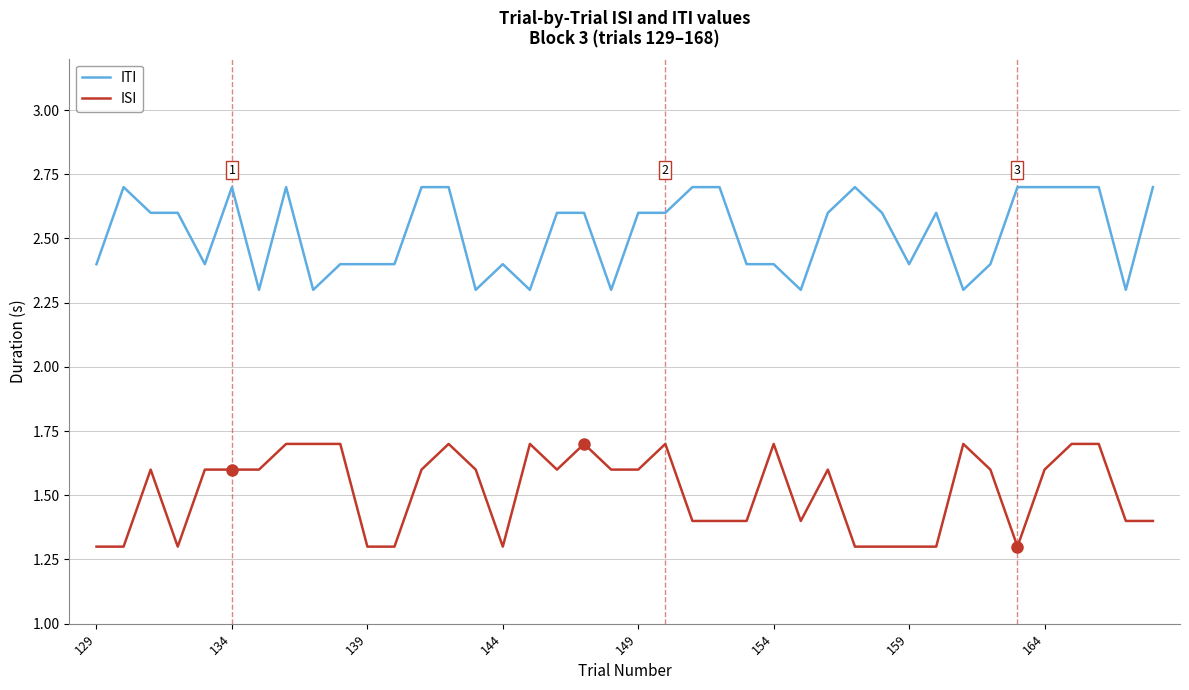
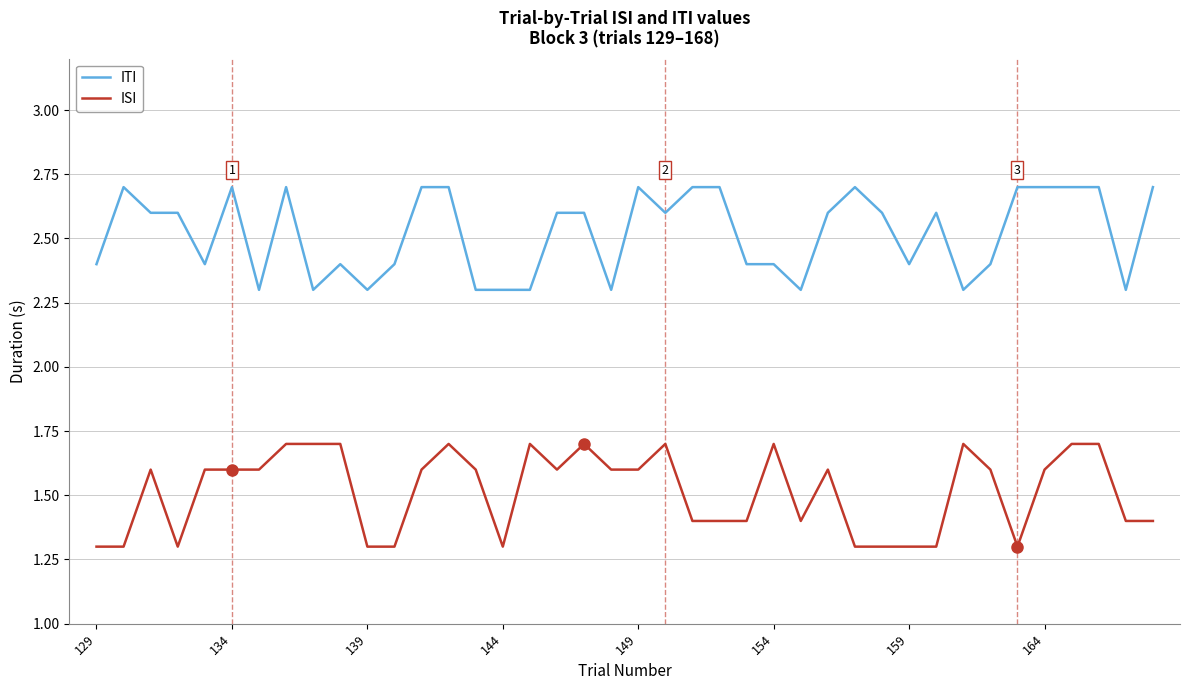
  {
    "ITI": {
      "129": 2.4,
-     "139": 2.4,
-     "144": 2.4,
-     "149": 2.6,
+     "139": 2.3,
+     "144": 2.3,
+     "149": 2.7,
      "154": 2.4,
      "159": 2.4
    }
  }
